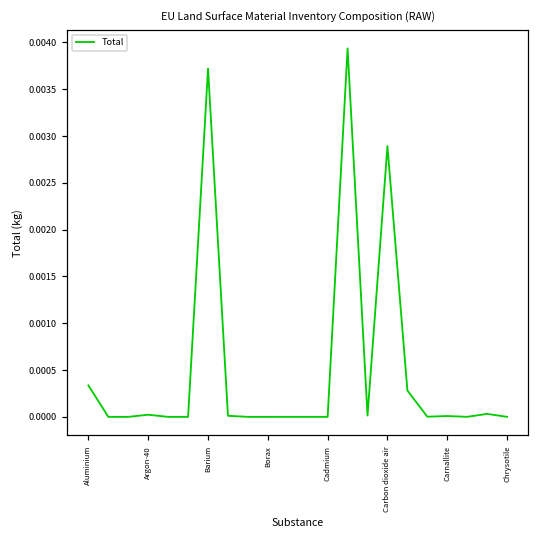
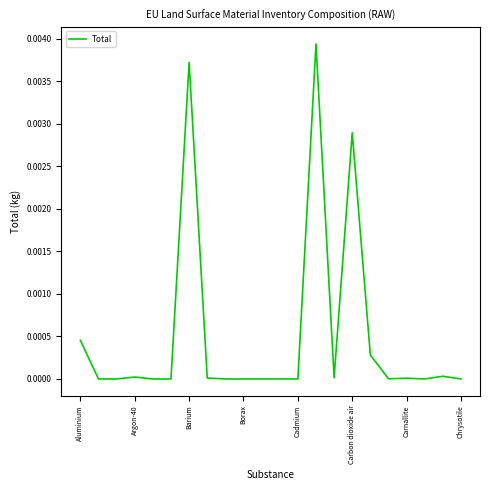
  {
-   "Aluminium": 0.0003,
+   "Aluminium": 0.0005,
    "Argon-40": 0.0000,
    "Barium": 0.0037,
    "Borax": 0.0000,
    "Cadmium": 0.0000,
    "Carbon dioxide air": 0.0029,
    "Carnallite": 0.0000,
    "Chrysotile": 0.0000
  }
